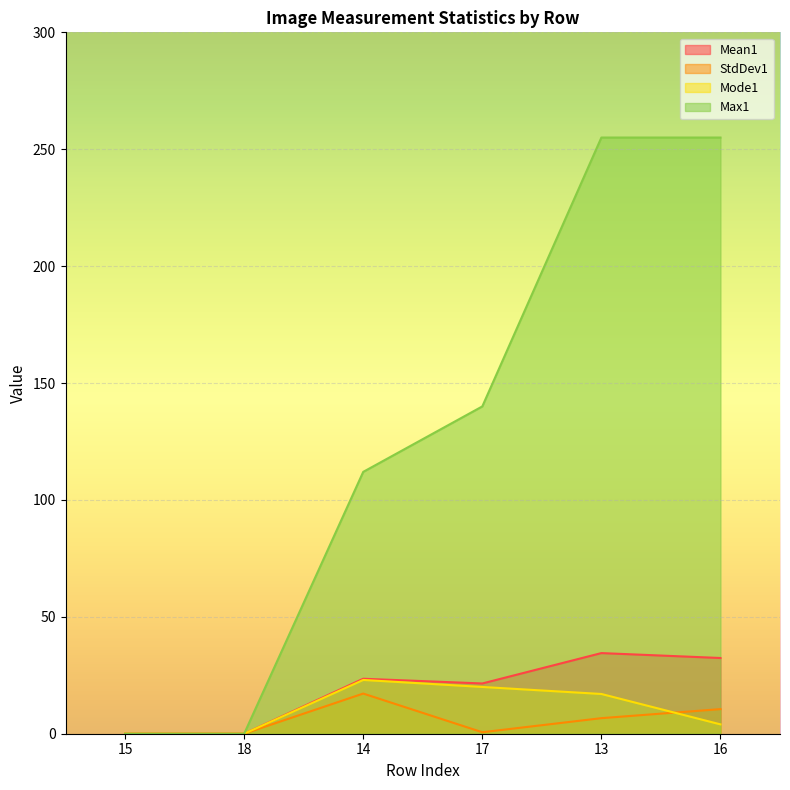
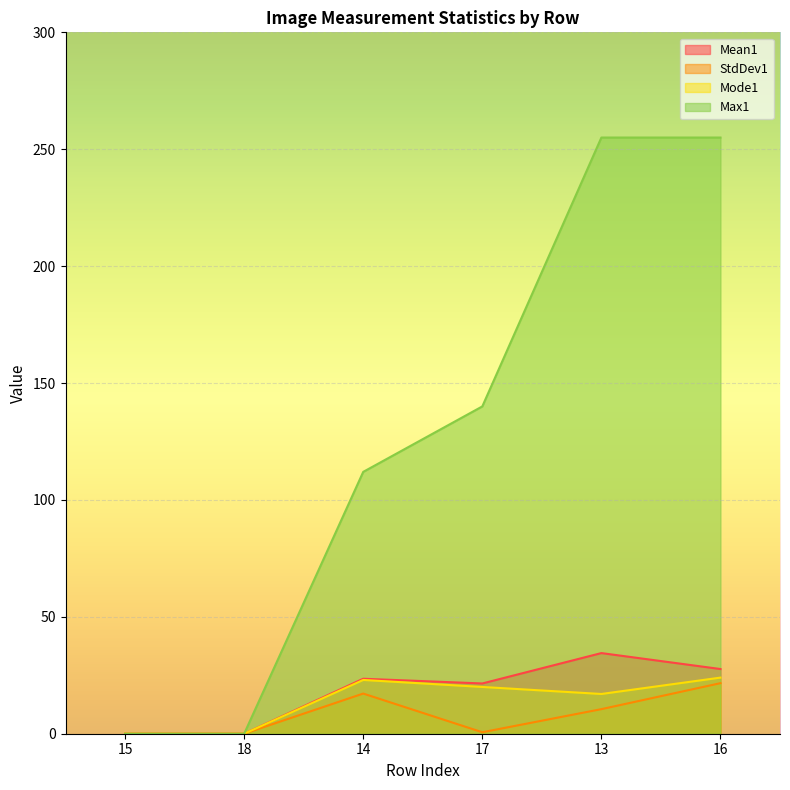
  {
    "Mean1": {
      "17": 21,
      "13": 34,
-     "16": 32
+     "16": 28
    },
    "StdDev1": {
      "14": 17,
      "17": 1,
-     "13": 7,
-     "16": 11
+     "13": 11,
+     "16": 22
    },
    "Mode1": {
      "17": 20,
      "13": 17,
-     "16": 4
+     "16": 24
    },
    "Max1": {
      "14": 112,
      "17": 140,
      "13": 255,
      "16": 255
    }
  }
